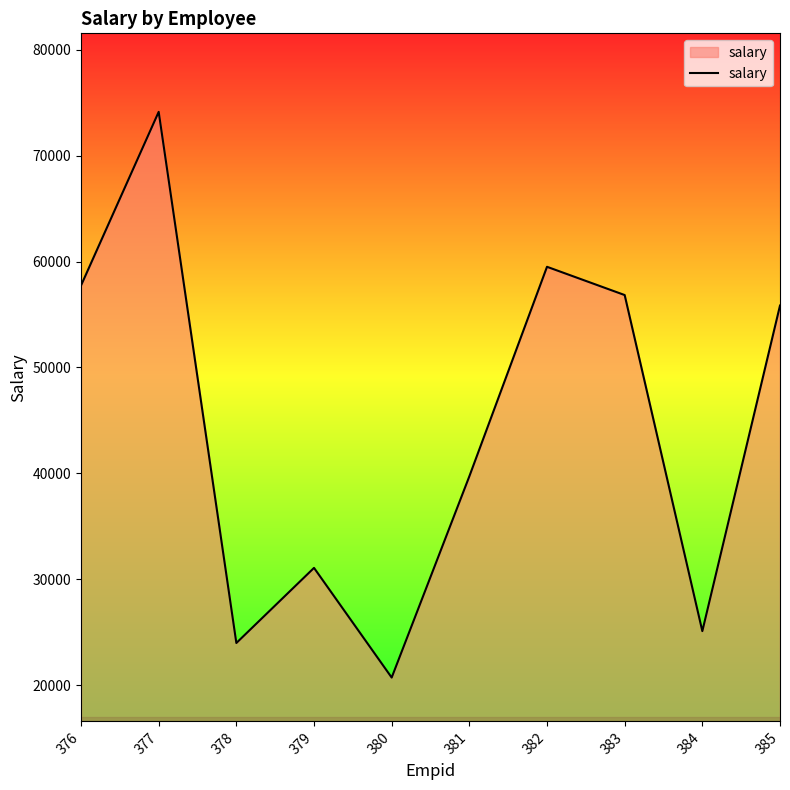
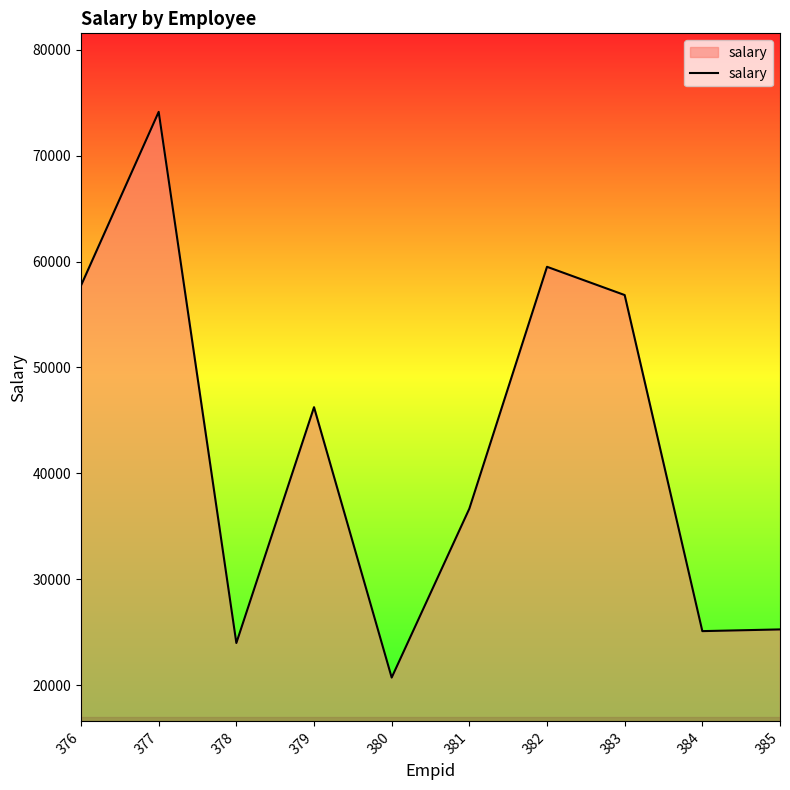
  {
    "376": 57700,
    "377": 74100,
    "378": 24000,
-   "379": 31100,
+   "379": 46200,
    "380": 20700,
-   "381": 39700,
+   "381": 36700,
    "382": 59500,
    "383": 56800,
    "384": 25100,
-   "385": 55800
+   "385": 25300
  }
